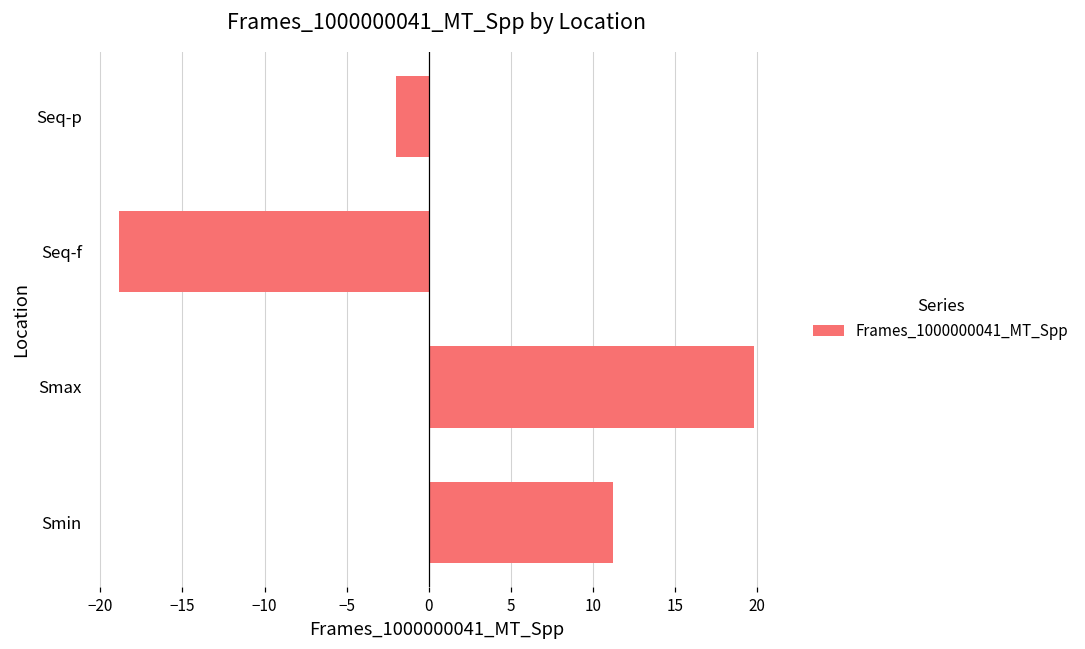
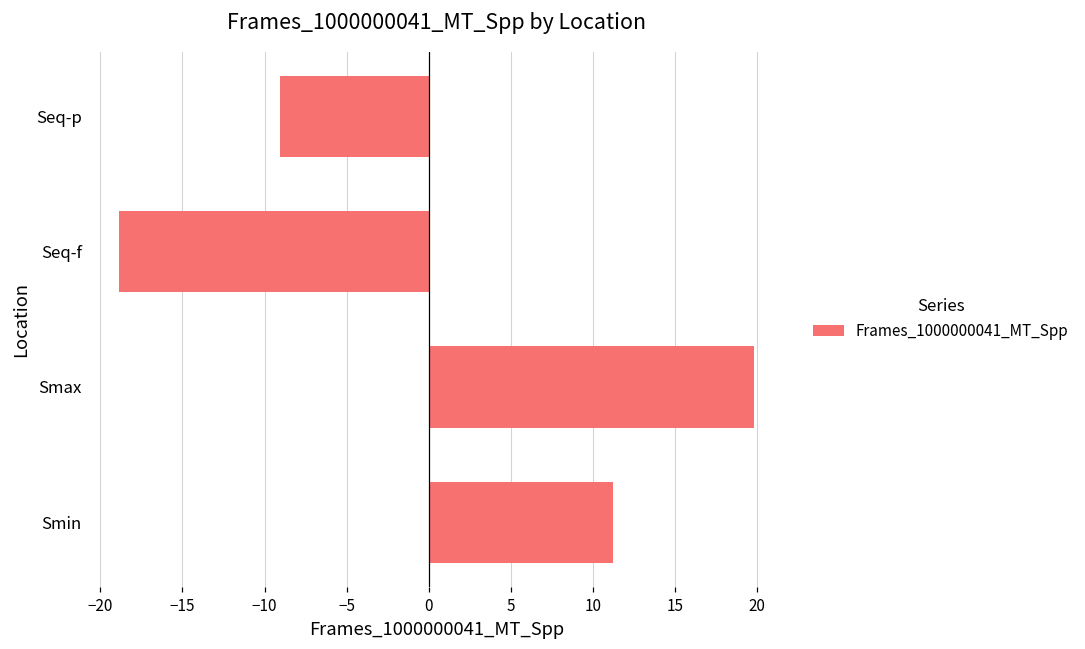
  {
-   "Seq-p": -2.0,
+   "Seq-p": -9.1,
    "Seq-f": -18.9,
    "Smax": 19.8,
    "Smin": 11.3
  }
